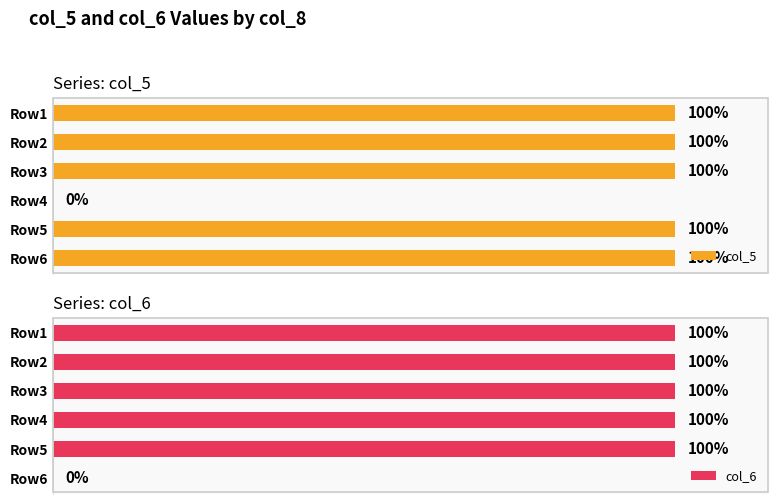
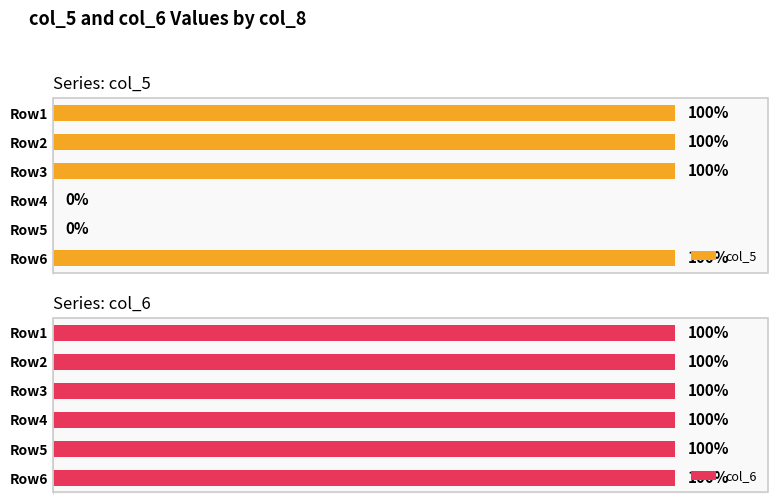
  {
    "Series: col_5": {
      "Row1": "100%",
      "Row2": "100%",
      "Row3": "100%",
      "Row4": "0%",
-     "Row5": "100%",
+     "Row5": "0%",
      "Row6": "100%"
    },
    "Series: col_6": {
      "Row1": "100%",
      "Row2": "100%",
      "Row3": "100%",
      "Row4": "100%",
      "Row5": "100%",
-     "Row6": "0%"
+     "Row6": "100%"
    }
  }
